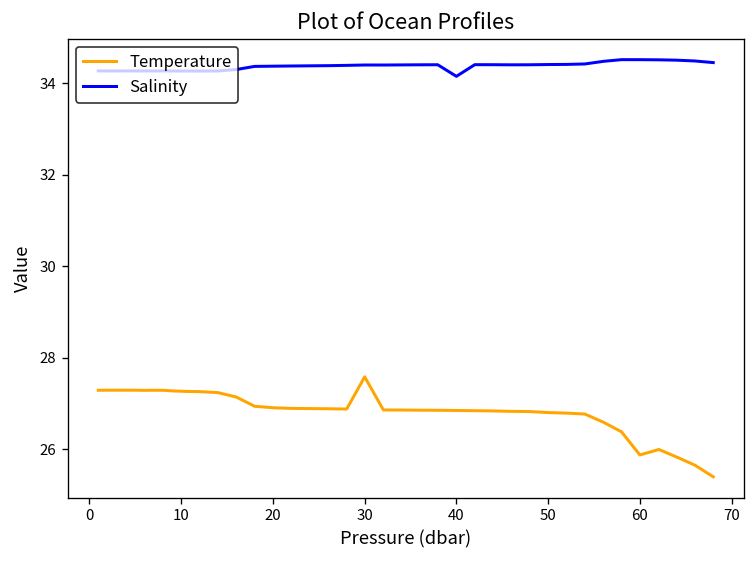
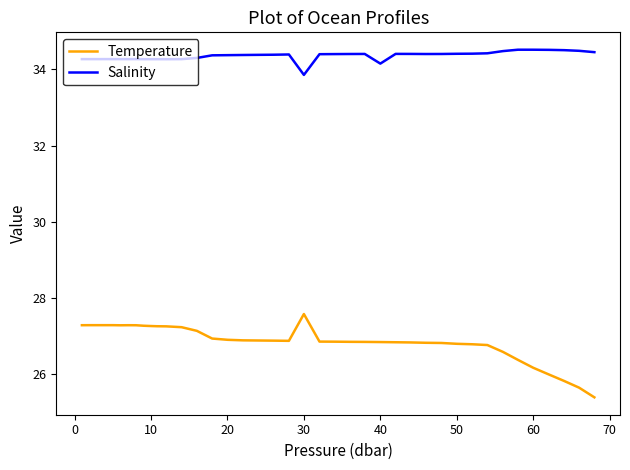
  {
    "Temperature": {
      "30": 27.6,
      "40": 26.9,
-     "60": 25.9
+     "60": 26.2
    },
    "Salinity": {
-     "30": 34.4,
+     "30": 33.9,
      "40": 34.2,
      "60": 34.5
    }
  }
